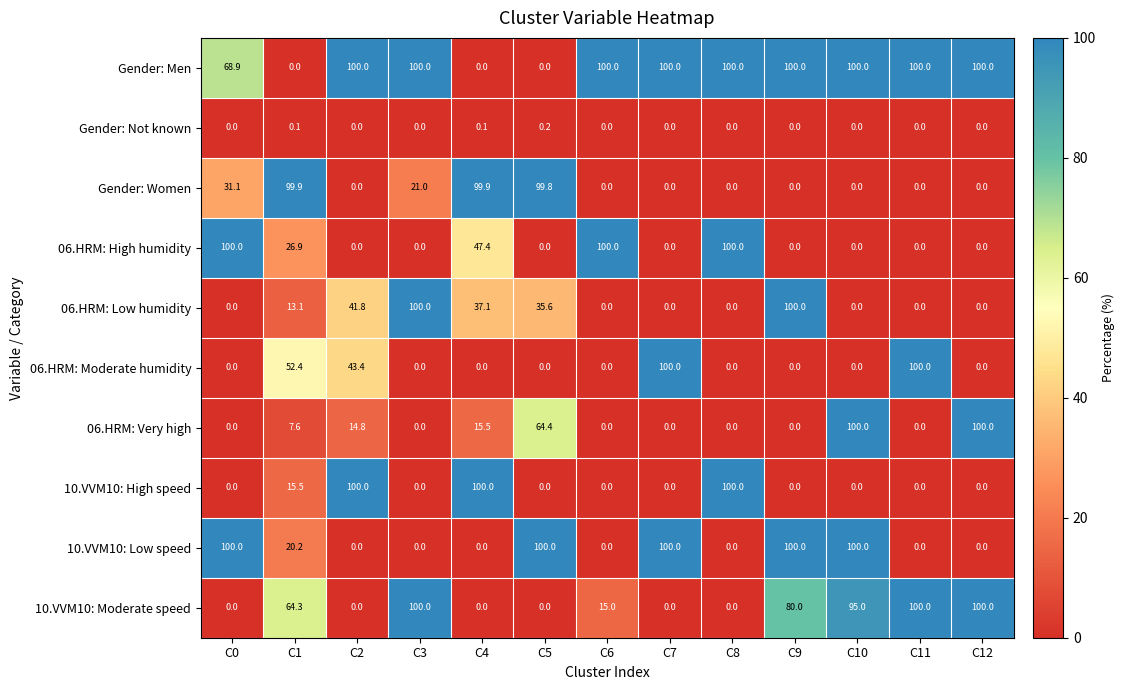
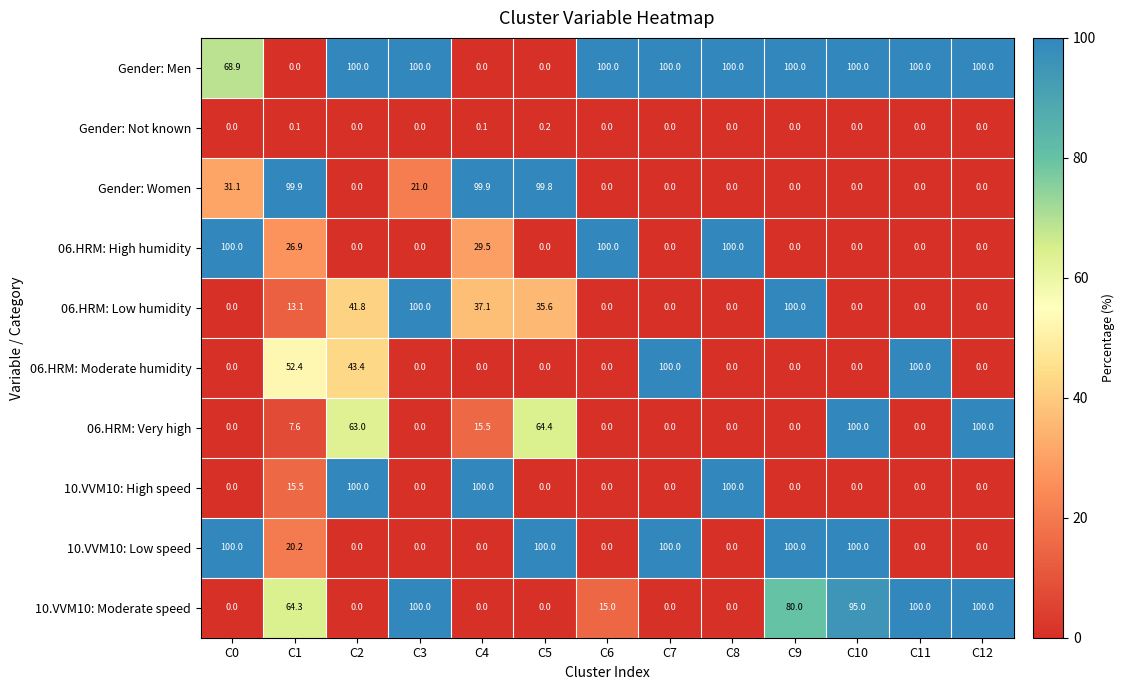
  {
    "Gender: Men": {
      "C0": 68.9,
      "C1": 0.0,
      "C2": 100.0,
      "C3": 100.0,
      "C4": 0.0,
      "C5": 0.0,
      "C6": 100.0,
      "C7": 100.0,
      "C8": 100.0,
      "C9": 100.0,
      "C10": 100.0,
      "C11": 100.0,
      "C12": 100.0
    },
    "Gender: Not known": {
      "C0": 0.0,
      "C1": 0.1,
      "C2": 0.0,
      "C3": 0.0,
      "C4": 0.1,
      "C5": 0.2,
      "C6": 0.0,
      "C7": 0.0,
      "C8": 0.0,
      "C9": 0.0,
      "C10": 0.0,
      "C11": 0.0,
      "C12": 0.0
    },
    "Gender: Women": {
      "C0": 31.1,
      "C1": 99.9,
      "C2": 0.0,
      "C3": 21.0,
      "C4": 99.9,
      "C5": 99.8,
      "C6": 0.0,
      "C7": 0.0,
      "C8": 0.0,
      "C9": 0.0,
      "C10": 0.0,
      "C11": 0.0,
      "C12": 0.0
    },
    "06.HRM: High humidity": {
      "C0": 100.0,
      "C1": 26.9,
      "C2": 0.0,
      "C3": 0.0,
-     "C4": 47.4,
+     "C4": 29.5,
      "C5": 0.0,
      "C6": 100.0,
      "C7": 0.0,
      "C8": 100.0,
      "C9": 0.0,
      "C10": 0.0,
      "C11": 0.0,
      "C12": 0.0
    },
    "06.HRM: Low humidity": {
      "C0": 0.0,
      "C1": 13.1,
      "C2": 41.8,
      "C3": 100.0,
      "C4": 37.1,
      "C5": 35.6,
      "C6": 0.0,
      "C7": 0.0,
      "C8": 0.0,
      "C9": 100.0,
      "C10": 0.0,
      "C11": 0.0,
      "C12": 0.0
    },
    "06.HRM: Moderate humidity": {
      "C0": 0.0,
      "C1": 52.4,
      "C2": 43.4,
      "C3": 0.0,
      "C4": 0.0,
      "C5": 0.0,
      "C6": 0.0,
      "C7": 100.0,
      "C8": 0.0,
      "C9": 0.0,
      "C10": 0.0,
      "C11": 100.0,
      "C12": 0.0
    },
    "06.HRM: Very high": {
      "C0": 0.0,
      "C1": 7.6,
-     "C2": 14.8,
+     "C2": 63.0,
      "C3": 0.0,
      "C4": 15.5,
      "C5": 64.4,
      "C6": 0.0,
      "C7": 0.0,
      "C8": 0.0,
      "C9": 0.0,
      "C10": 100.0,
      "C11": 0.0,
      "C12": 100.0
    },
    "10.VVM10: High speed": {
      "C0": 0.0,
      "C1": 15.5,
      "C2": 100.0,
      "C3": 0.0,
      "C4": 100.0,
      "C5": 0.0,
      "C6": 0.0,
      "C7": 0.0,
      "C8": 100.0,
      "C9": 0.0,
      "C10": 0.0,
      "C11": 0.0,
      "C12": 0.0
    },
    "10.VVM10: Low speed": {
      "C0": 100.0,
      "C1": 20.2,
      "C2": 0.0,
      "C3": 0.0,
      "C4": 0.0,
      "C5": 100.0,
      "C6": 0.0,
      "C7": 100.0,
      "C8": 0.0,
      "C9": 100.0,
      "C10": 100.0,
      "C11": 0.0,
      "C12": 0.0
    },
    "10.VVM10: Moderate speed": {
      "C0": 0.0,
      "C1": 64.3,
      "C2": 0.0,
      "C3": 100.0,
      "C4": 0.0,
      "C5": 0.0,
      "C6": 15.0,
      "C7": 0.0,
      "C8": 0.0,
      "C9": 80.0,
      "C10": 95.0,
      "C11": 100.0,
      "C12": 100.0
    }
  }
